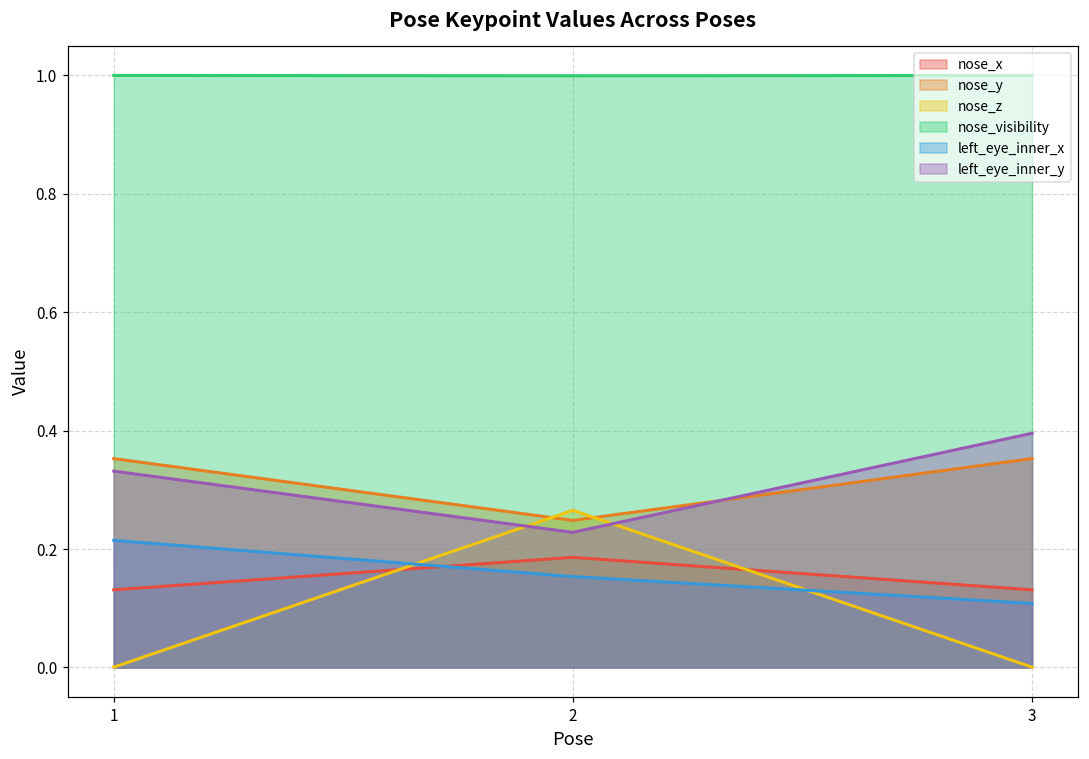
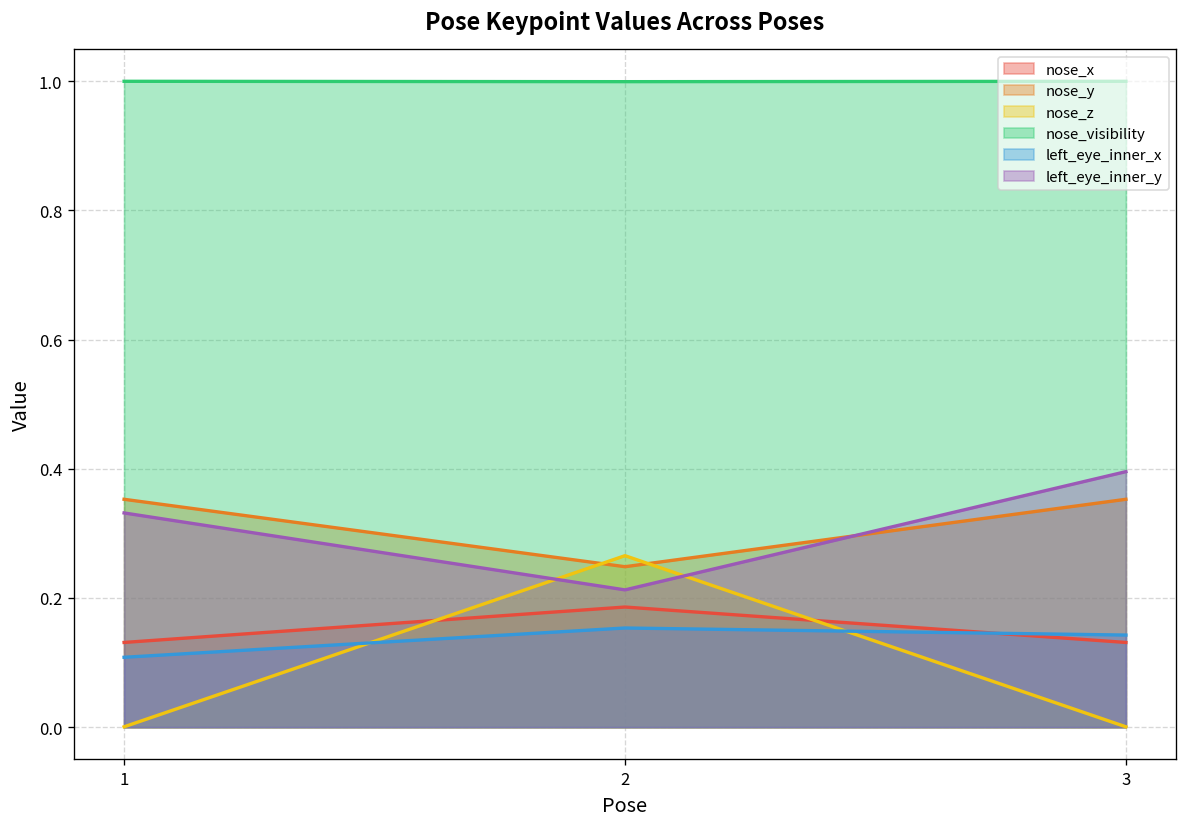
  {
    "nose_visibility": {
      "1": 1.00,
      "2": 1.00
    },
    "left_eye_inner_x": {
-     "1": 0.21,
+     "1": 0.11,
      "2": 0.15,
-     "3": 0.11
+     "3": 0.14
    },
    "left_eye_inner_y": {
      "1": 0.33,
-     "2": 0.23,
+     "2": 0.21,
      "3": 0.40
    }
  }
